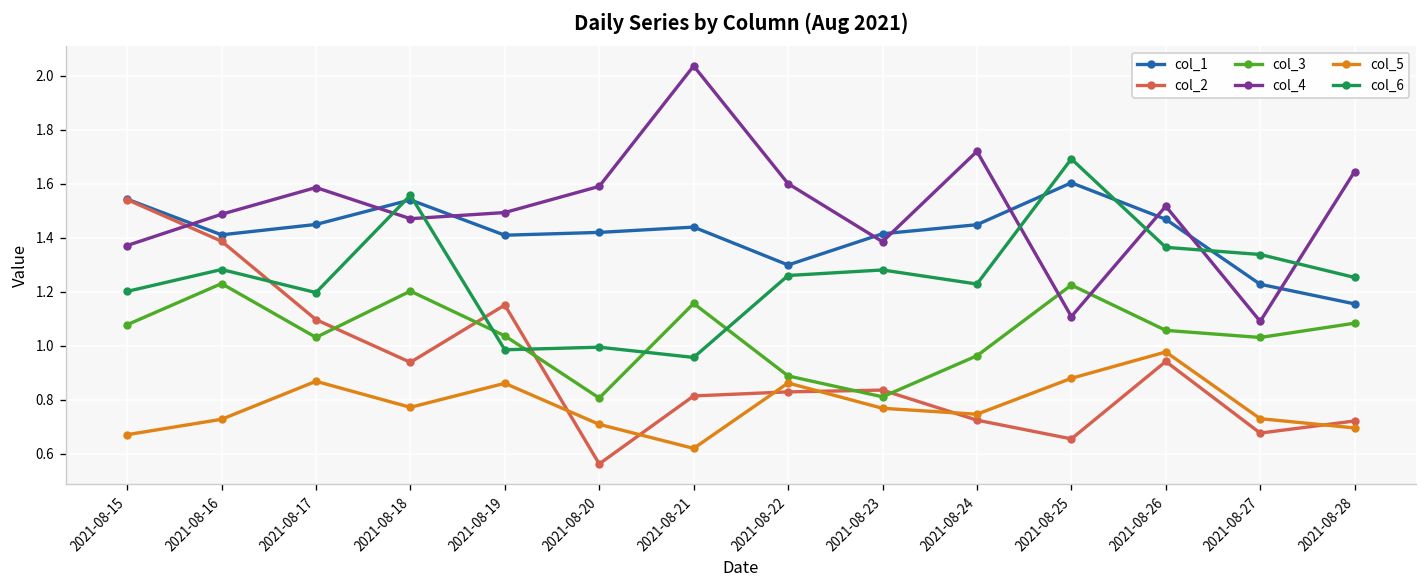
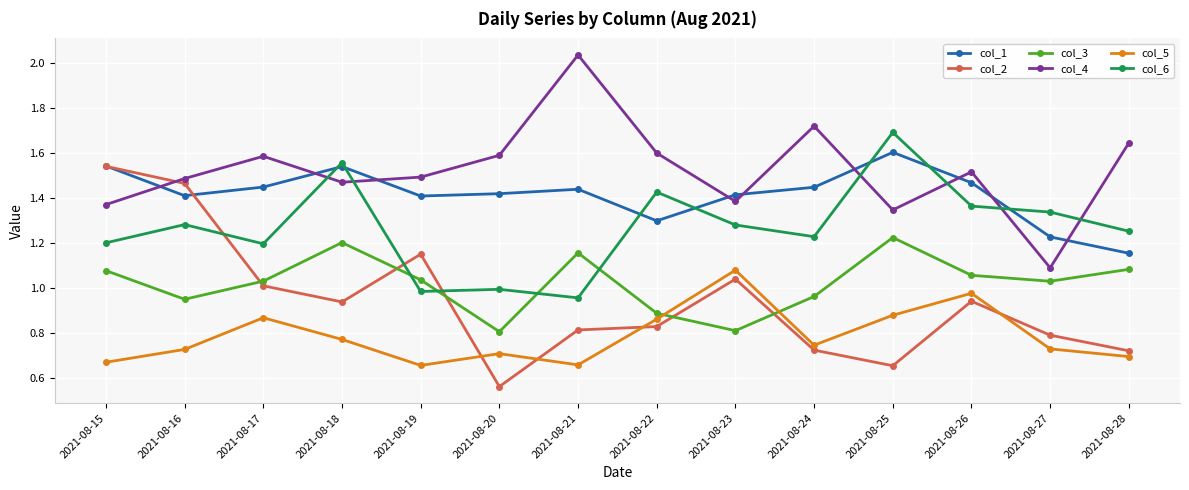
  {
    "col_1": {
      "2021-08-16": 1.41,
      "2021-08-17": 1.45,
      "2021-08-18": 1.54,
      "2021-08-19": 1.41,
      "2021-08-20": 1.42,
      "2021-08-21": 1.44,
      "2021-08-22": 1.30,
      "2021-08-23": 1.41,
      "2021-08-24": 1.45,
      "2021-08-25": 1.60,
      "2021-08-26": 1.47,
      "2021-08-27": 1.23,
      "2021-08-28": 1.16
    },
    "col_2": {
-     "2021-08-16": 1.39,
-     "2021-08-17": 1.10,
+     "2021-08-16": 1.47,
+     "2021-08-17": 1.01,
      "2021-08-18": 0.94,
      "2021-08-19": 1.15,
      "2021-08-20": 0.56,
      "2021-08-21": 0.81,
      "2021-08-22": 0.83,
-     "2021-08-23": 0.84,
+     "2021-08-23": 1.04,
      "2021-08-24": 0.73,
      "2021-08-25": 0.66,
      "2021-08-26": 0.94,
-     "2021-08-27": 0.68,
+     "2021-08-27": 0.79,
      "2021-08-28": 0.72
    },
    "col_3": {
      "2021-08-15": 1.08,
-     "2021-08-16": 1.23,
+     "2021-08-16": 0.95,
      "2021-08-17": 1.03,
      "2021-08-18": 1.20,
      "2021-08-19": 1.04,
      "2021-08-20": 0.81,
      "2021-08-21": 1.16,
      "2021-08-22": 0.89,
      "2021-08-23": 0.81,
      "2021-08-24": 0.96,
      "2021-08-25": 1.22,
      "2021-08-26": 1.06,
      "2021-08-27": 1.03,
      "2021-08-28": 1.08
    },
    "col_4": {
      "2021-08-15": 1.37,
      "2021-08-16": 1.49,
      "2021-08-17": 1.59,
      "2021-08-18": 1.47,
      "2021-08-19": 1.49,
      "2021-08-20": 1.59,
      "2021-08-21": 2.04,
      "2021-08-22": 1.60,
      "2021-08-23": 1.39,
      "2021-08-24": 1.72,
-     "2021-08-25": 1.11,
+     "2021-08-25": 1.35,
      "2021-08-26": 1.52,
      "2021-08-27": 1.09,
      "2021-08-28": 1.64
    },
    "col_5": {
      "2021-08-15": 0.67,
      "2021-08-16": 0.73,
      "2021-08-17": 0.87,
      "2021-08-18": 0.77,
-     "2021-08-19": 0.86,
+     "2021-08-19": 0.66,
      "2021-08-20": 0.71,
-     "2021-08-21": 0.62,
+     "2021-08-21": 0.66,
      "2021-08-22": 0.86,
-     "2021-08-23": 0.77,
+     "2021-08-23": 1.08,
      "2021-08-24": 0.75,
      "2021-08-25": 0.88,
      "2021-08-26": 0.98,
      "2021-08-27": 0.73,
      "2021-08-28": 0.70
    },
    "col_6": {
      "2021-08-15": 1.20,
      "2021-08-16": 1.28,
      "2021-08-17": 1.20,
      "2021-08-18": 1.56,
      "2021-08-19": 0.99,
      "2021-08-20": 1.00,
      "2021-08-21": 0.96,
-     "2021-08-22": 1.26,
+     "2021-08-22": 1.43,
      "2021-08-23": 1.28,
      "2021-08-24": 1.23,
      "2021-08-25": 1.69,
      "2021-08-26": 1.36,
      "2021-08-27": 1.34,
      "2021-08-28": 1.25
    }
  }
